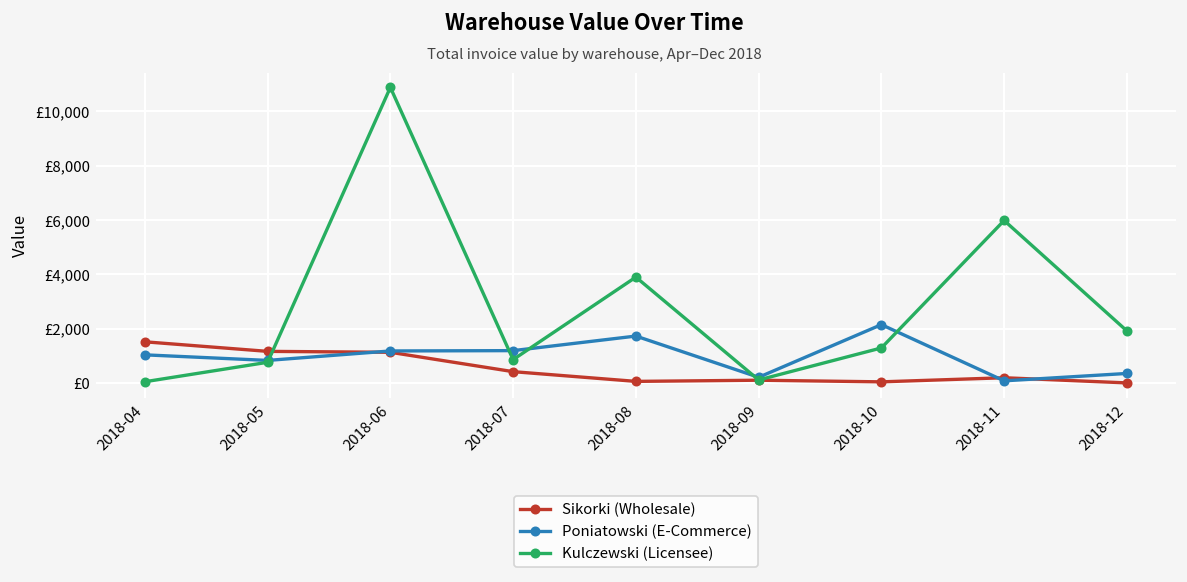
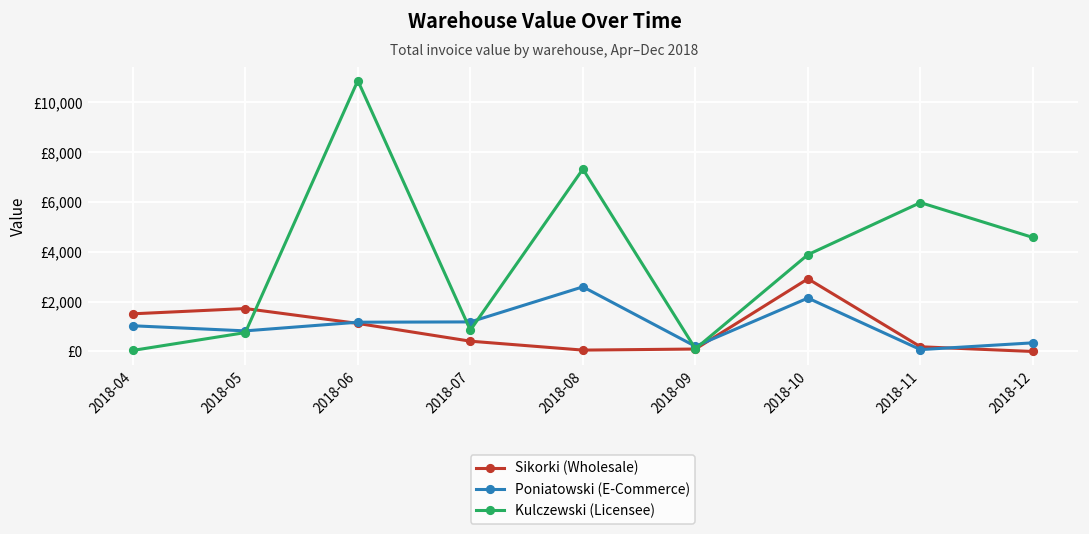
  {
    "Sikorki (Wholesale)": {
      "2018-04": "£1,500",
-     "2018-05": "£1,200",
+     "2018-05": "£1,700",
      "2018-07": "£400",
      "2018-08": "£100",
-     "2018-10": "£0",
+     "2018-10": "£2,900",
      "2018-11": "£200",
      "2018-12": "£0"
    },
    "Poniatowski (E-Commerce)": {
      "2018-04": "£1,000",
      "2018-07": "£1,200",
-     "2018-08": "£1,700",
+     "2018-08": "£2,600",
      "2018-10": "£2,100",
      "2018-11": "£100",
      "2018-12": "£300"
    },
    "Kulczewski (Licensee)": {
      "2018-04": "£0",
      "2018-06": "£10,900",
      "2018-07": "£900",
-     "2018-08": "£3,900",
-     "2018-10": "£1,300",
+     "2018-08": "£7,300",
+     "2018-10": "£3,900",
      "2018-11": "£6,000",
-     "2018-12": "£1,900"
+     "2018-12": "£4,600"
    }
  }
